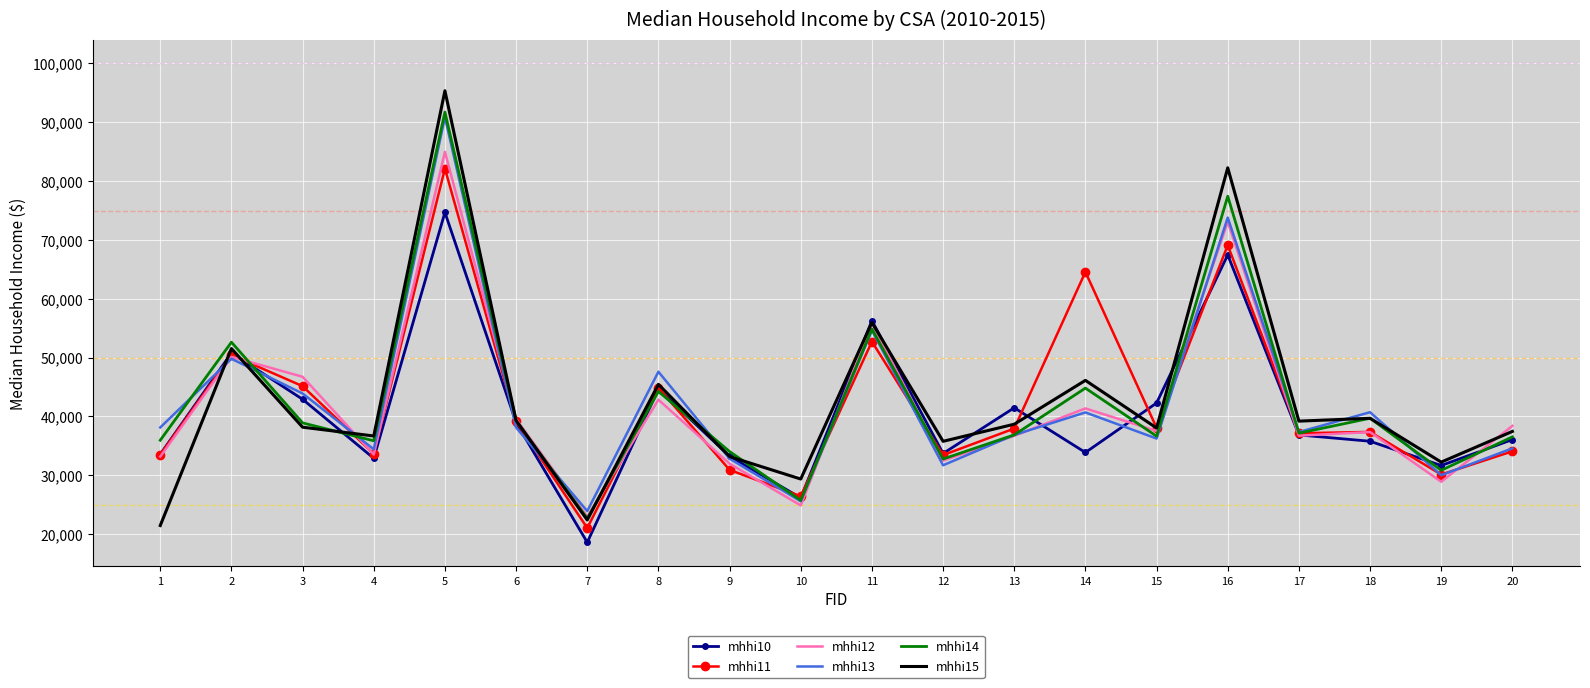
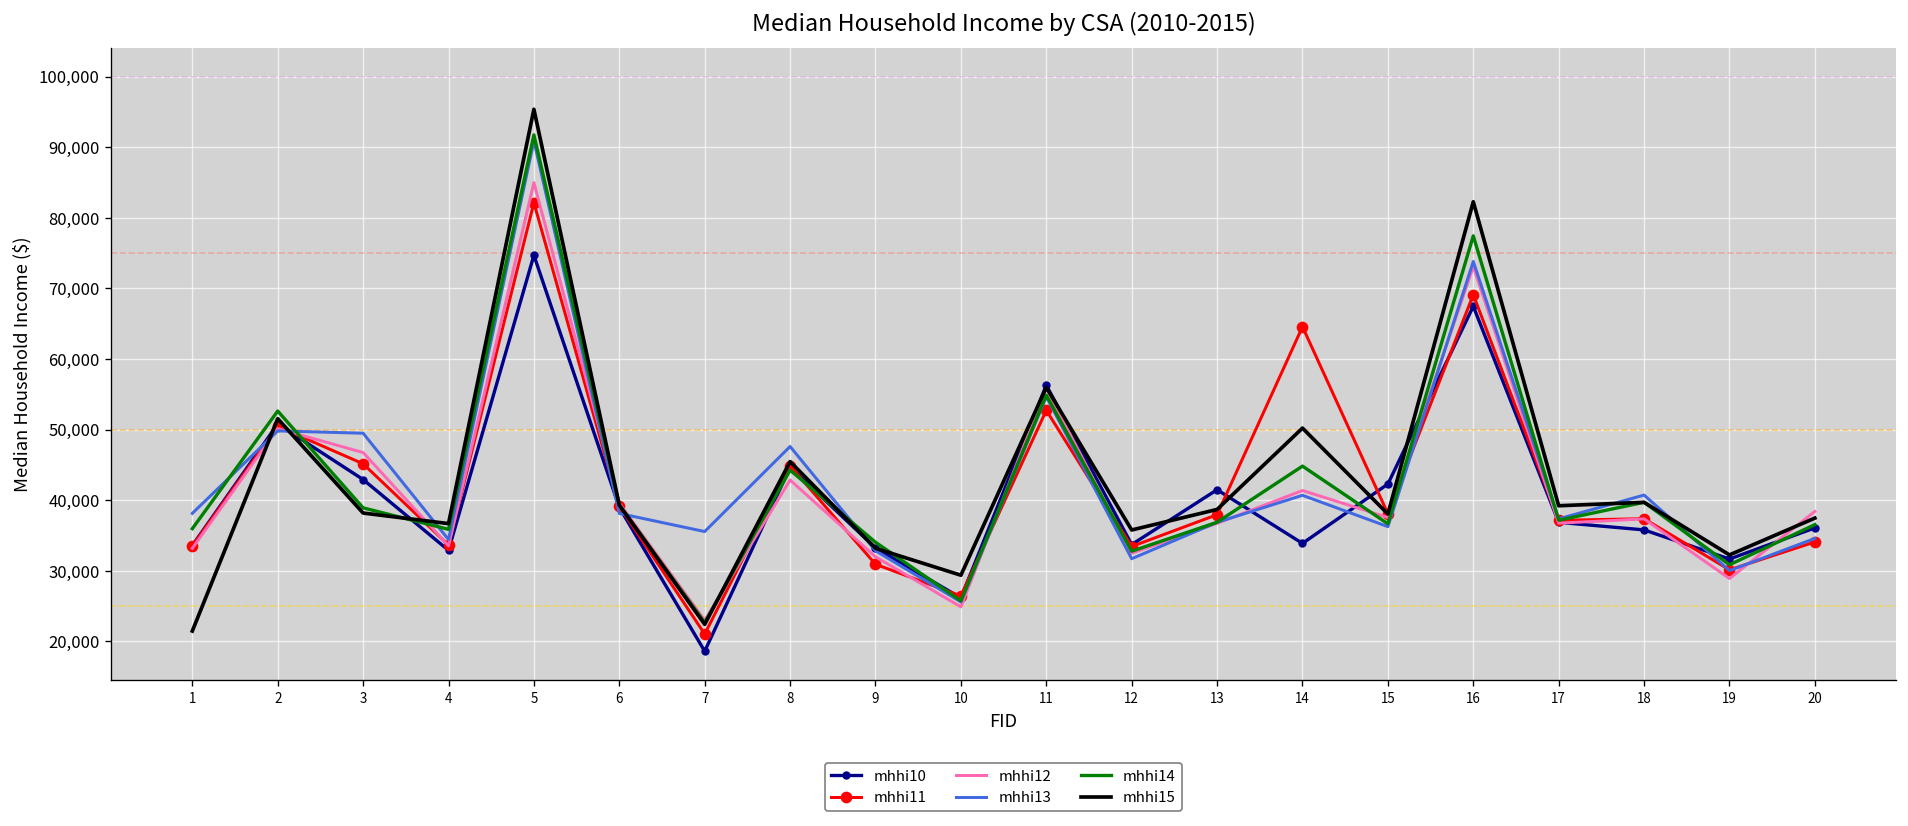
  {
    "mhhi10": {
      "3": "43,000",
      "4": "33,000",
      "5": "75,000",
      "7": "19,000",
      "13": "41,000",
      "14": "34,000",
      "15": "42,000",
      "16": "67,000",
      "18": "36,000",
      "19": "32,000",
      "20": "36,000"
    },
    "mhhi11": {
      "3": "45,000",
      "5": "82,000",
      "7": "21,000",
      "9": "31,000",
      "11": "53,000",
      "13": "38,000",
      "14": "65,000",
      "16": "69,000",
      "20": "34,000"
    },
    "mhhi12": {
      "3": "47,000",
      "5": "85,000",
      "8": "43,000",
      "9": "32,000",
      "10": "25,000",
      "14": "41,000",
      "15": "38,000",
      "16": "73,000",
      "19": "29,000",
      "20": "38,000"
    },
    "mhhi13": {
      "1": "38,000",
-     "3": "44,000",
+     "3": "49,000",
      "4": "34,000",
      "5": "91,000",
      "6": "38,000",
-     "7": "24,000",
+     "7": "36,000",
      "8": "48,000",
      "12": "32,000",
      "14": "41,000",
      "16": "74,000",
      "18": "41,000",
      "20": "35,000"
    },
    "mhhi14": {
      "1": "36,000",
      "2": "53,000",
      "3": "39,000",
      "4": "36,000",
      "5": "92,000",
      "9": "34,000",
      "14": "45,000",
      "16": "77,000",
      "19": "31,000",
      "20": "37,000"
    },
    "mhhi15": {
      "1": "21,000",
      "2": "52,000",
      "3": "38,000",
      "4": "37,000",
      "5": "95,000",
      "8": "45,000",
      "10": "29,000",
      "12": "36,000",
      "13": "39,000",
-     "14": "46,000",
+     "14": "50,000",
      "16": "82,000",
      "17": "39,000",
      "19": "32,000",
      "20": "37,000"
    }
  }
